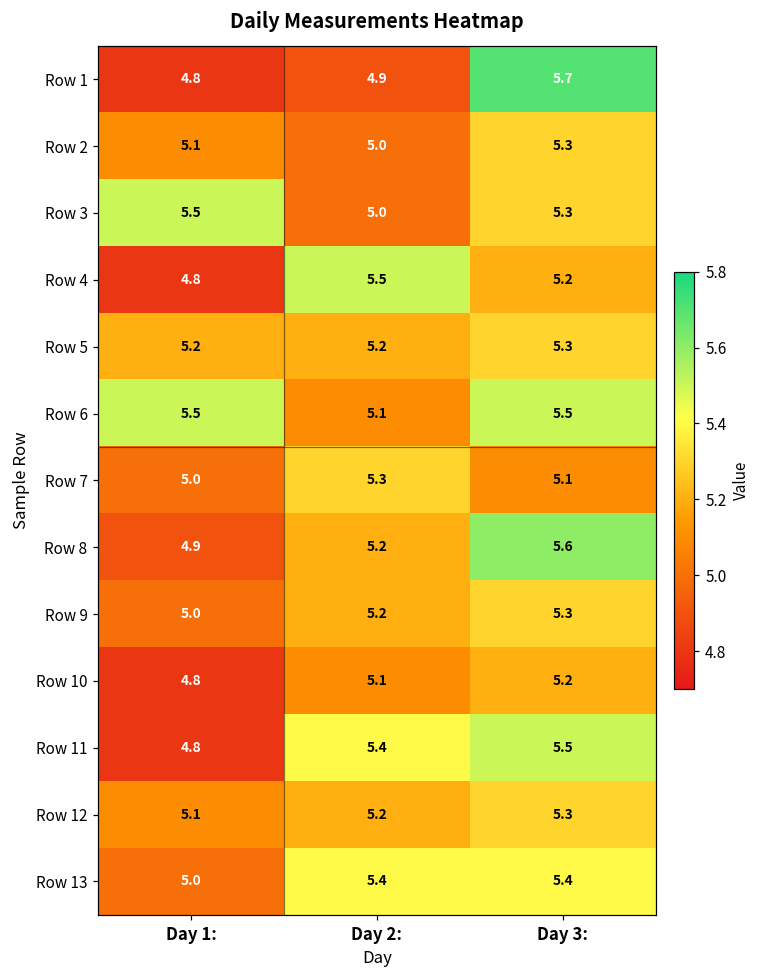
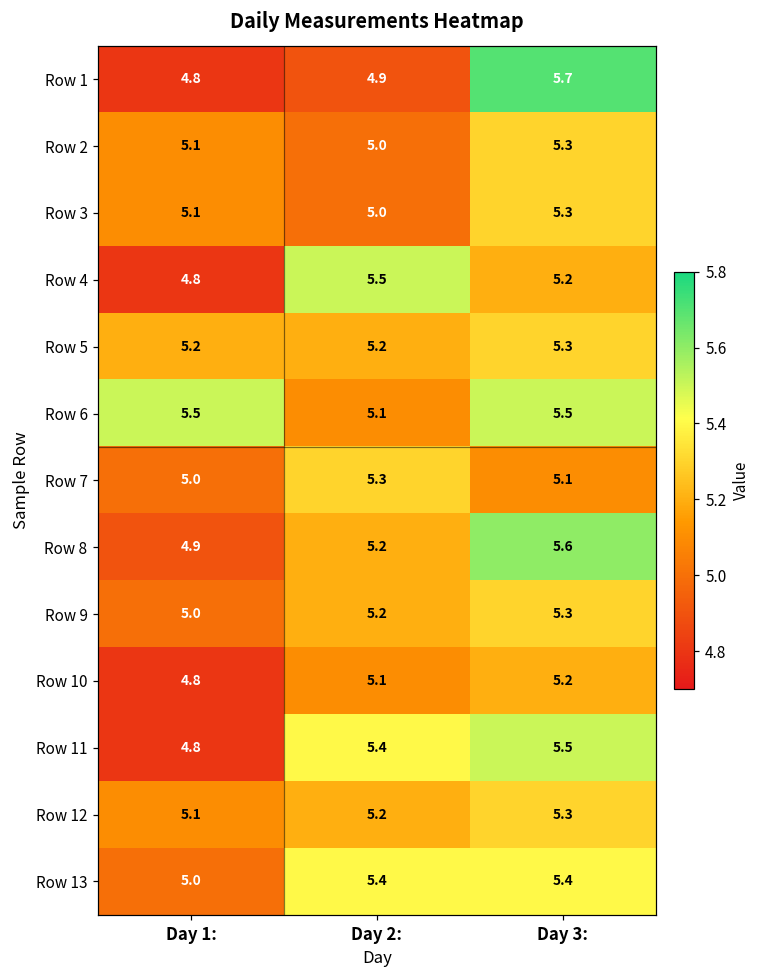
  {
    "Row 1": {
      "Day 1:": 4.8,
      "Day 2:": 4.9,
      "Day 3:": 5.7
    },
    "Row 2": {
      "Day 1:": 5.1,
      "Day 2:": 5.0,
      "Day 3:": 5.3
    },
    "Row 3": {
-     "Day 1:": 5.5,
+     "Day 1:": 5.1,
      "Day 2:": 5.0,
      "Day 3:": 5.3
    },
    "Row 4": {
      "Day 1:": 4.8,
      "Day 2:": 5.5,
      "Day 3:": 5.2
    },
    "Row 5": {
      "Day 1:": 5.2,
      "Day 2:": 5.2,
      "Day 3:": 5.3
    },
    "Row 6": {
      "Day 1:": 5.5,
      "Day 2:": 5.1,
      "Day 3:": 5.5
    },
    "Row 7": {
      "Day 1:": 5.0,
      "Day 2:": 5.3,
      "Day 3:": 5.1
    },
    "Row 8": {
      "Day 1:": 4.9,
      "Day 2:": 5.2,
      "Day 3:": 5.6
    },
    "Row 9": {
      "Day 1:": 5.0,
      "Day 2:": 5.2,
      "Day 3:": 5.3
    },
    "Row 10": {
      "Day 1:": 4.8,
      "Day 2:": 5.1,
      "Day 3:": 5.2
    },
    "Row 11": {
      "Day 1:": 4.8,
      "Day 2:": 5.4,
      "Day 3:": 5.5
    },
    "Row 12": {
      "Day 1:": 5.1,
      "Day 2:": 5.2,
      "Day 3:": 5.3
    },
    "Row 13": {
      "Day 1:": 5.0,
      "Day 2:": 5.4,
      "Day 3:": 5.4
    }
  }
